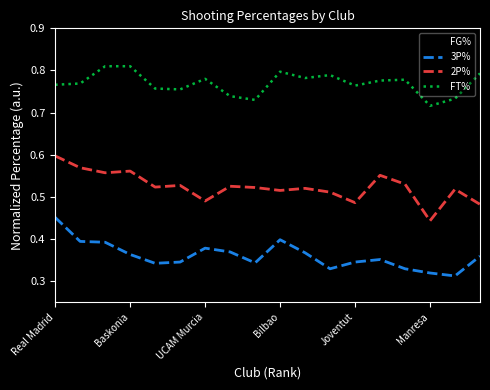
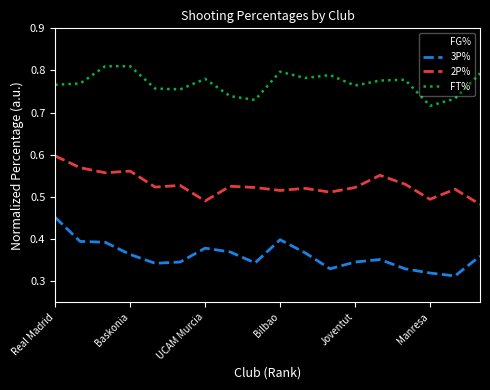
  {
    "FG%": {
      "Real Madrid": 0.54,
      "Baskonia": 0.48,
      "UCAM Murcia": 0.44,
      "Bilbao": 0.45,
      "Joventut": 0.42,
      "Manresa": 0.43
    },
    "3P%": {
      "Real Madrid": 0.45,
      "Baskonia": 0.36,
      "UCAM Murcia": 0.38,
      "Bilbao": 0.40,
      "Joventut": 0.35,
      "Manresa": 0.32
    },
    "2P%": {
      "Real Madrid": 0.60,
      "Baskonia": 0.56,
      "UCAM Murcia": 0.49,
      "Bilbao": 0.52,
-     "Joventut": 0.49,
-     "Manresa": 0.44
+     "Joventut": 0.52,
+     "Manresa": 0.49
    },
    "FT%": {
      "Real Madrid": 0.77,
      "Baskonia": 0.81,
      "UCAM Murcia": 0.78,
      "Bilbao": 0.80,
      "Joventut": 0.76,
      "Manresa": 0.72
    }
  }
